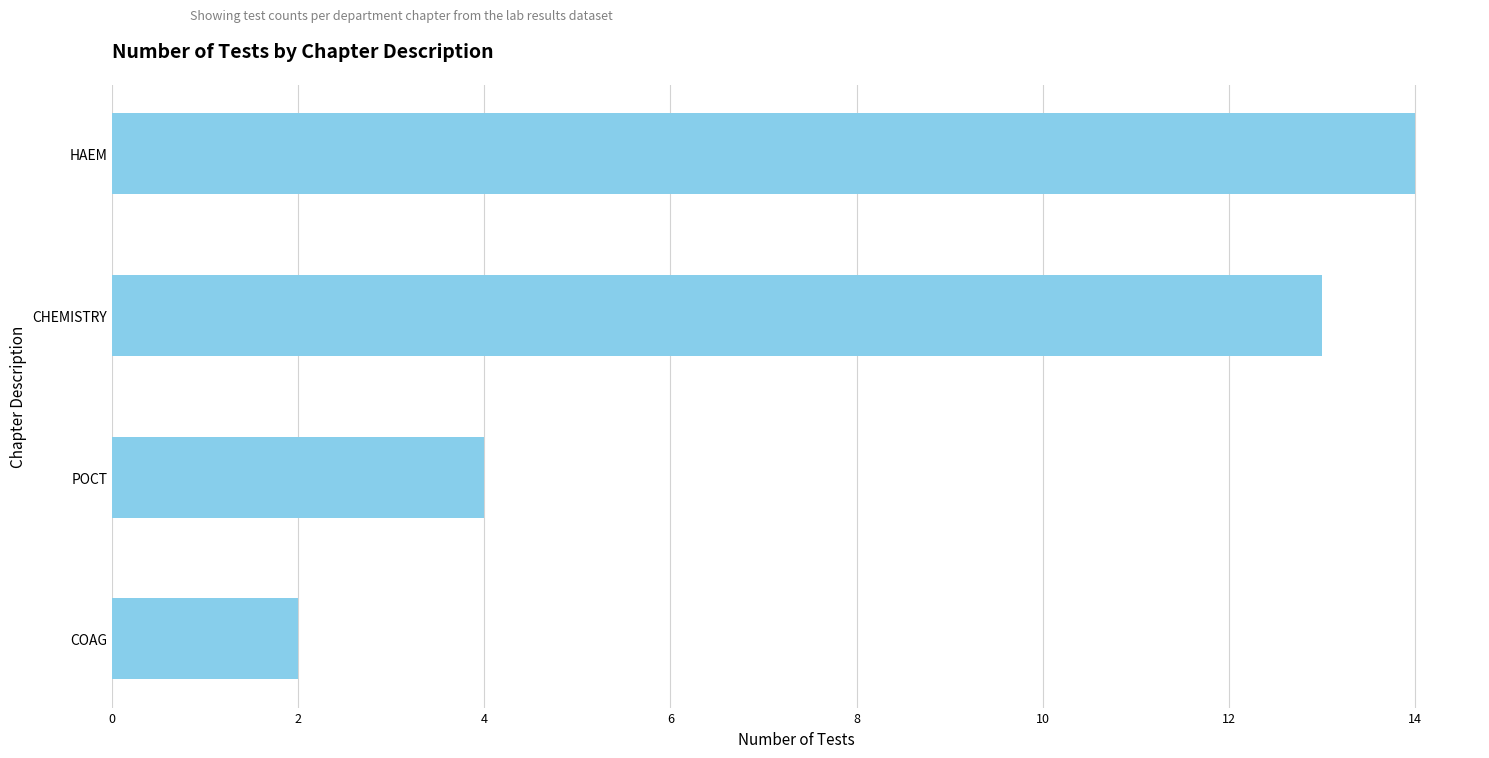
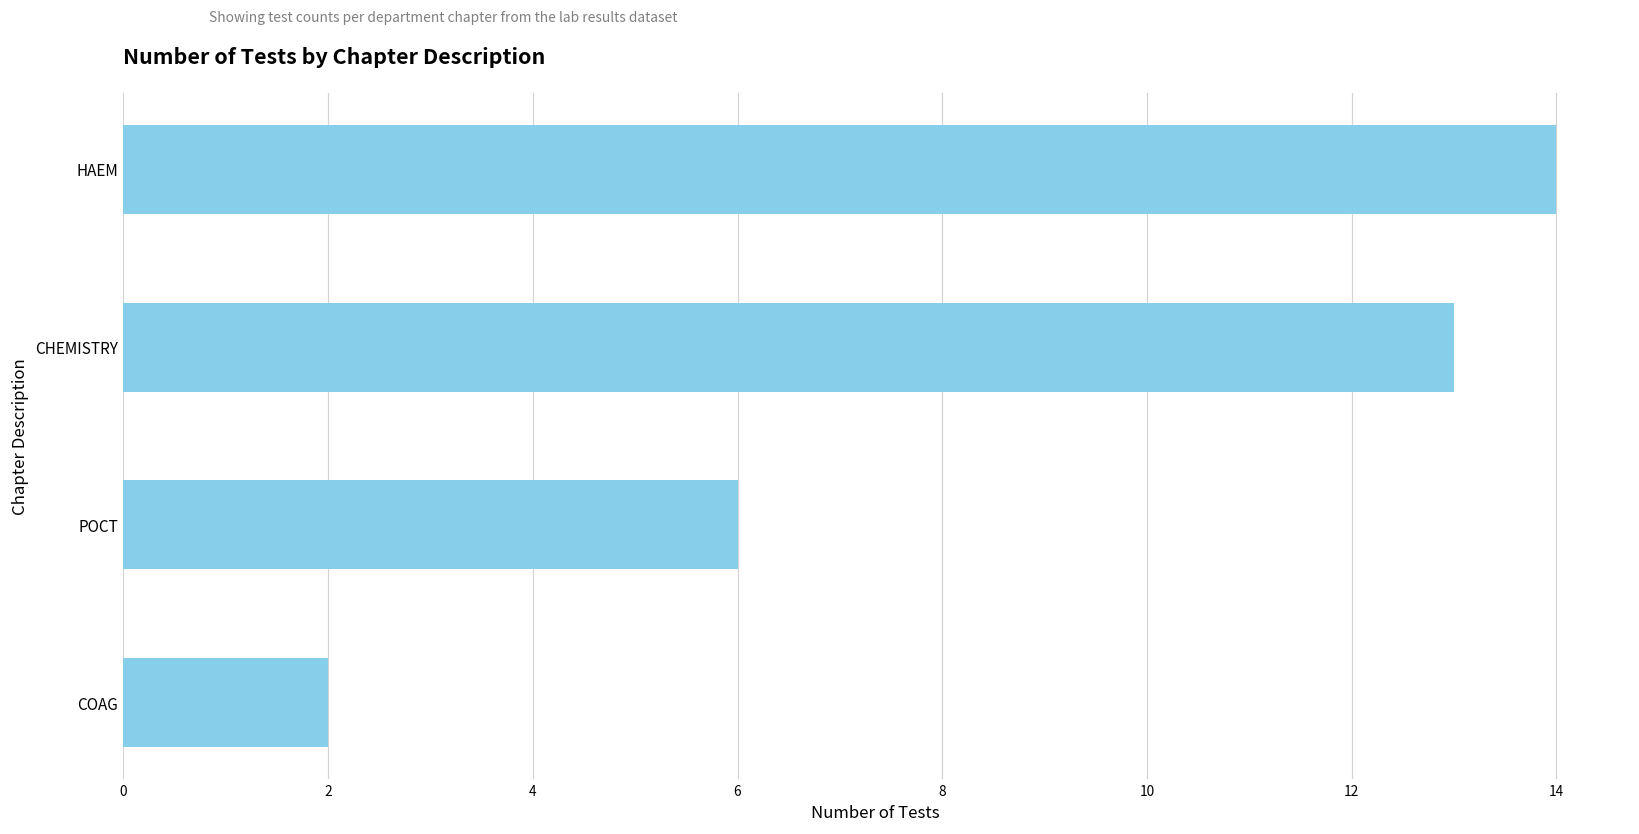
  {
    "HAEM": 14,
    "CHEMISTRY": 13,
-   "POCT": 4,
+   "POCT": 6,
    "COAG": 2
  }
